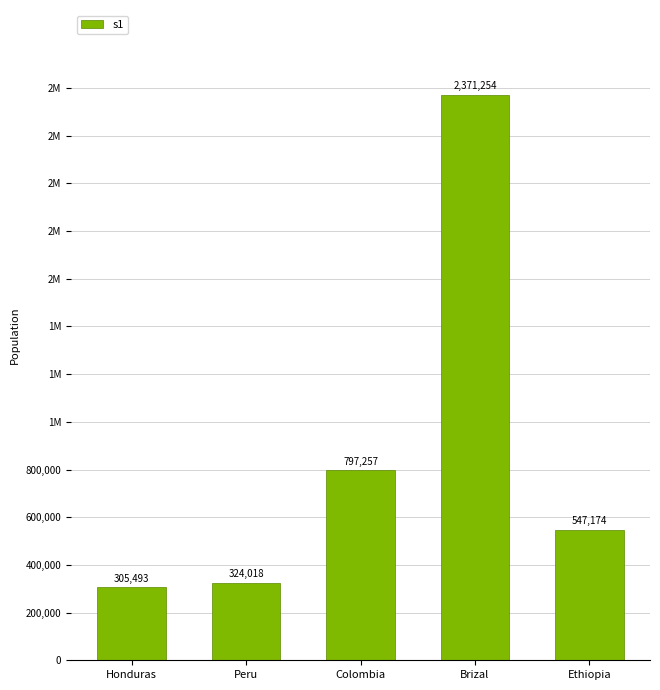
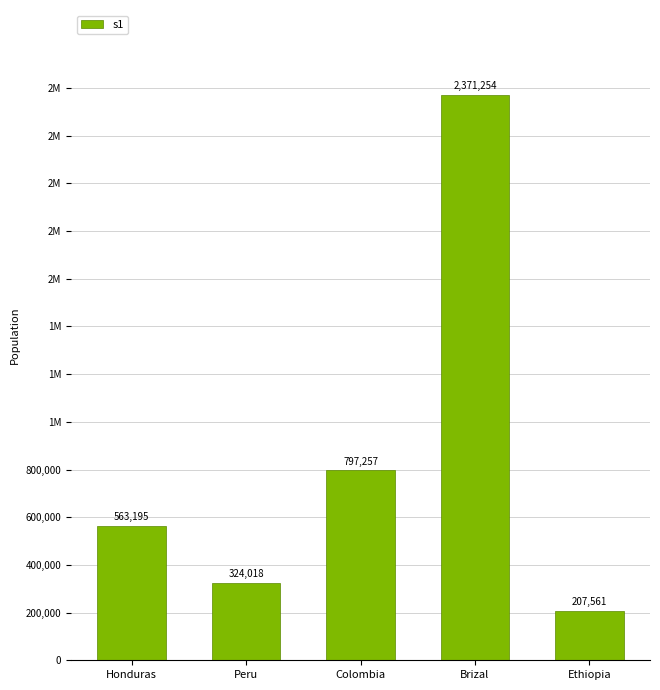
  {
-   "Honduras": "305,493",
+   "Honduras": "563,195",
    "Peru": "324,018",
    "Colombia": "797,257",
    "Brizal": "2,371,254",
-   "Ethiopia": "547,174"
+   "Ethiopia": "207,561"
  }
